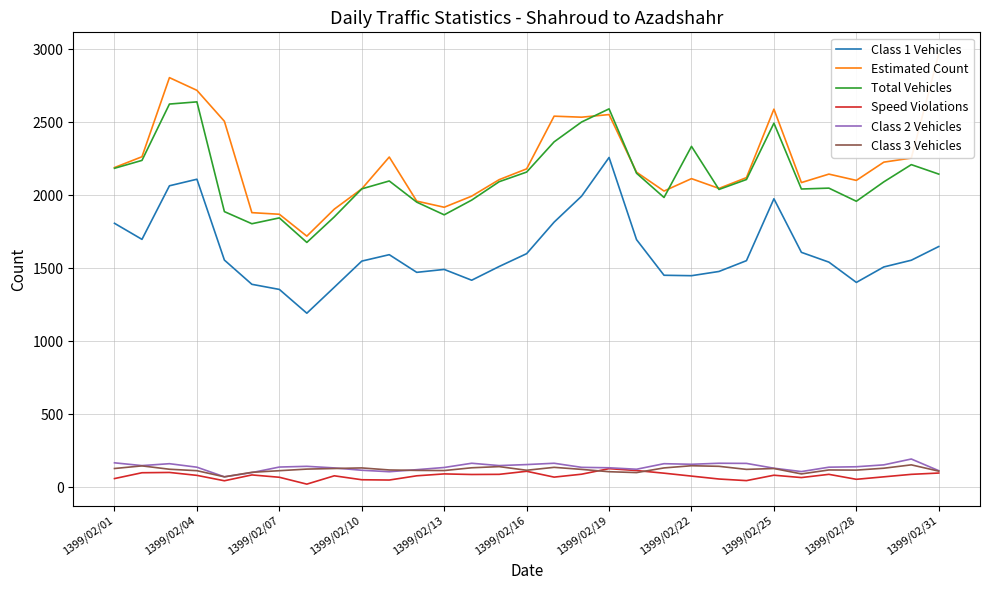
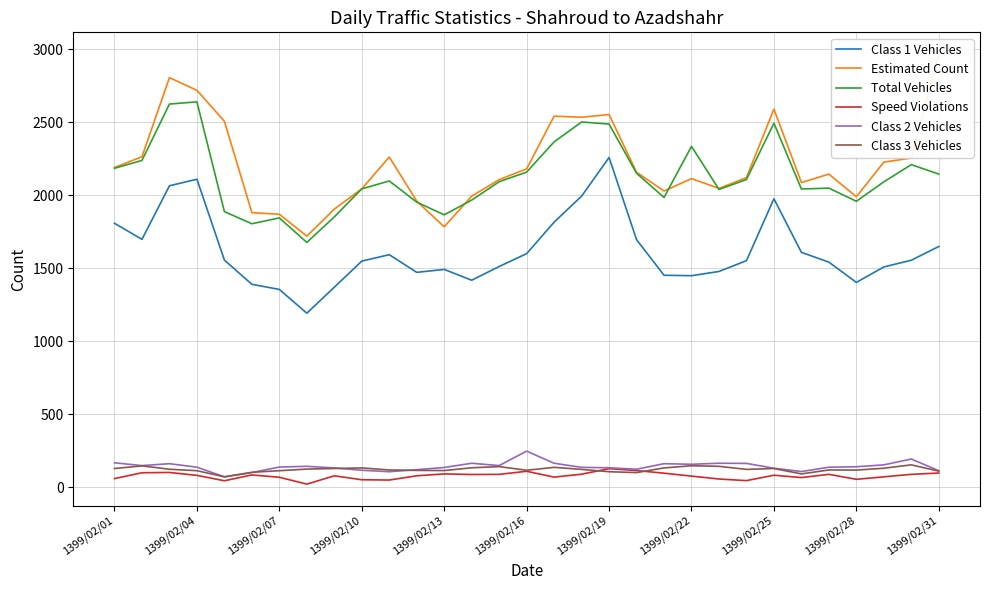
  {
    "Class 1 Vehicles": {
      "1399/02/01": 1810,
      "1399/02/04": 2110,
      "1399/02/07": 1350,
      "1399/02/10": 1550,
      "1399/02/13": 1490,
      "1399/02/16": 1600,
      "1399/02/19": 2260,
      "1399/02/22": 1450,
      "1399/02/25": 1980,
      "1399/02/28": 1400,
      "1399/02/31": 1650
    },
    "Estimated Count": {
      "1399/02/04": 2720,
      "1399/02/07": 1870,
-     "1399/02/13": 1920,
+     "1399/02/13": 1780,
      "1399/02/16": 2180,
      "1399/02/19": 2550,
      "1399/02/22": 2110,
      "1399/02/25": 2590,
-     "1399/02/28": 2100
+     "1399/02/28": 1990
    },
    "Total Vehicles": {
      "1399/02/04": 2640,
      "1399/02/07": 1840,
      "1399/02/13": 1870,
      "1399/02/16": 2160,
-     "1399/02/19": 2590,
+     "1399/02/19": 2490,
      "1399/02/22": 2330,
      "1399/02/25": 2490,
      "1399/02/28": 1960,
      "1399/02/31": 2140
    },
    "Speed Violations": {
      "1399/02/01": 60,
      "1399/02/04": 80,
      "1399/02/07": 70,
      "1399/02/10": 50,
      "1399/02/13": 90,
      "1399/02/22": 80,
      "1399/02/25": 80,
      "1399/02/28": 50
    },
    "Class 2 Vehicles": {
      "1399/02/01": 170,
      "1399/02/04": 140,
      "1399/02/07": 140,
      "1399/02/13": 130,
-     "1399/02/16": 150,
+     "1399/02/16": 250,
      "1399/02/28": 140
    },
    "Class 3 Vehicles": {
      "1399/02/01": 130,
      "1399/02/04": 110,
      "1399/02/07": 110,
      "1399/02/13": 110,
      "1399/02/19": 110,
      "1399/02/28": 120
    }
  }
